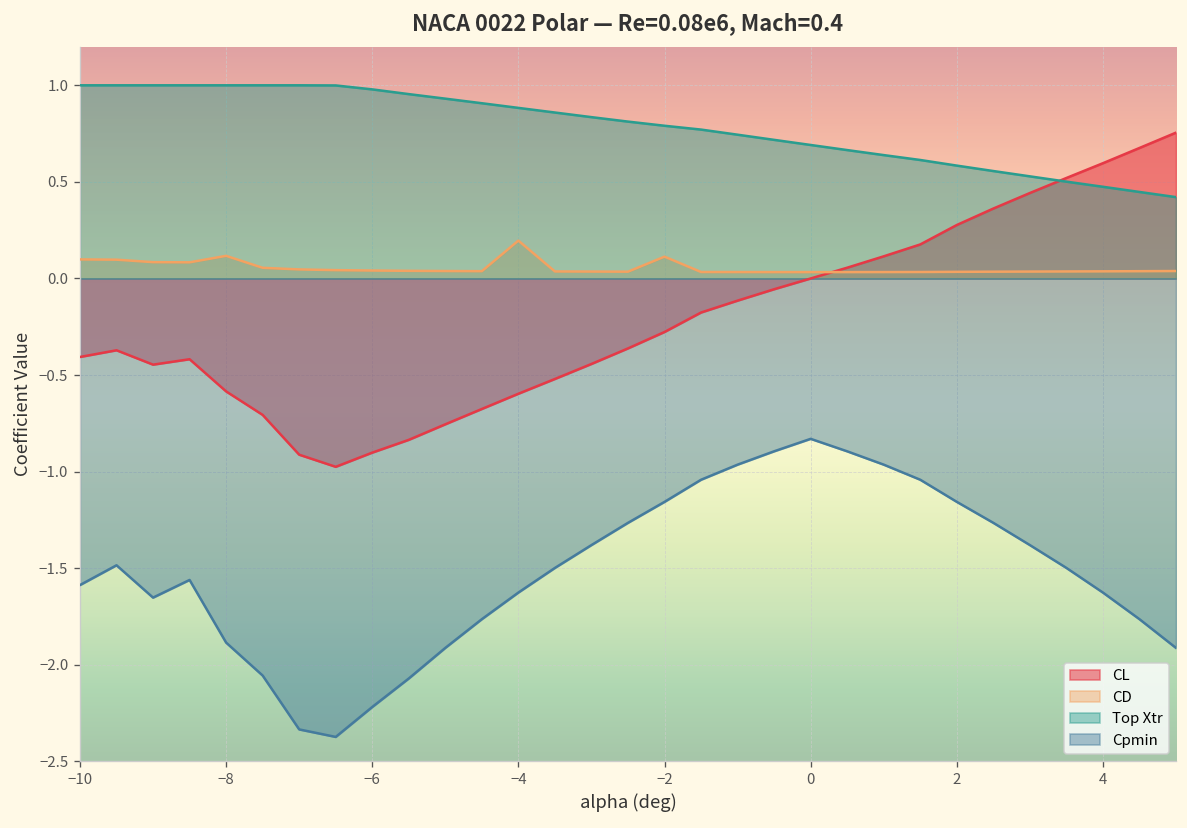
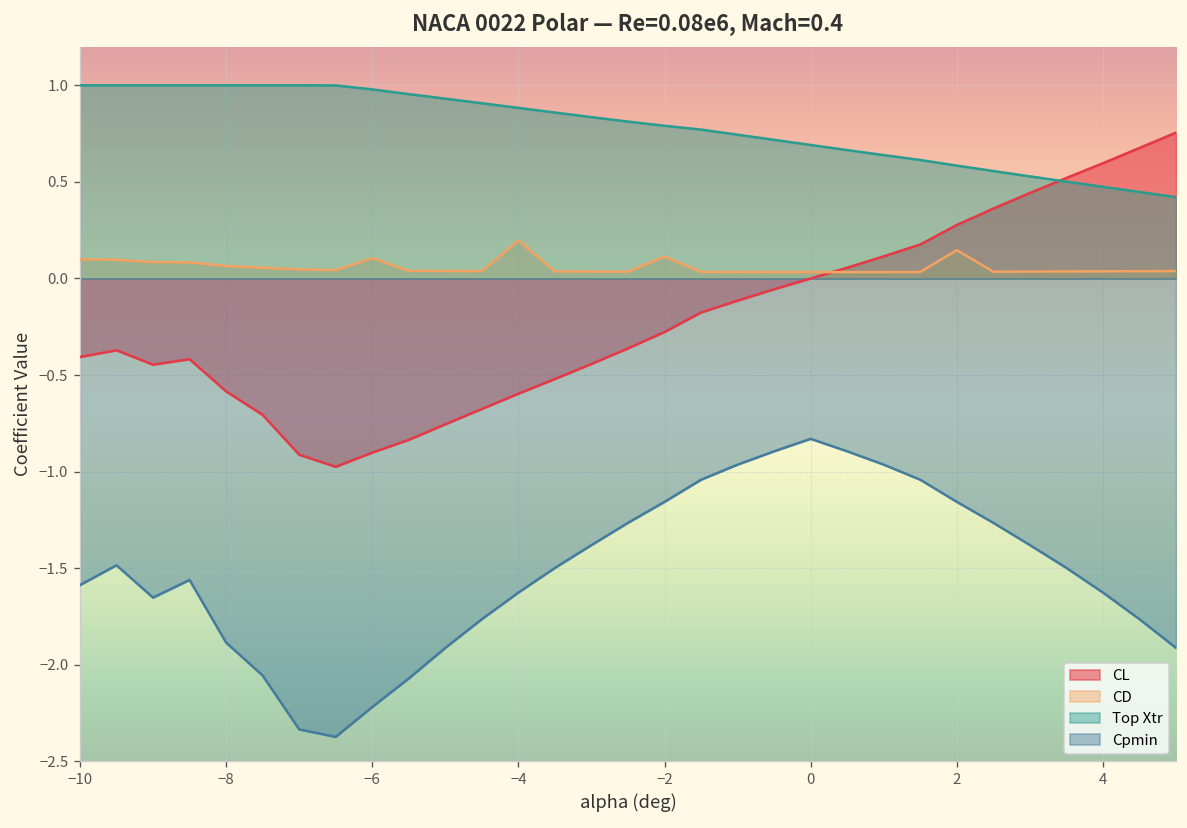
  {
    "CD": {
      "−10": 0.10,
-     "−8": 0.12,
-     "−6": 0.04,
+     "−8": 0.06,
+     "−6": 0.10,
      "−4": 0.20,
      "−2": 0.11,
      "0": 0.03,
-     "2": 0.03,
+     "2": 0.15,
      "4": 0.04
    }
  }
